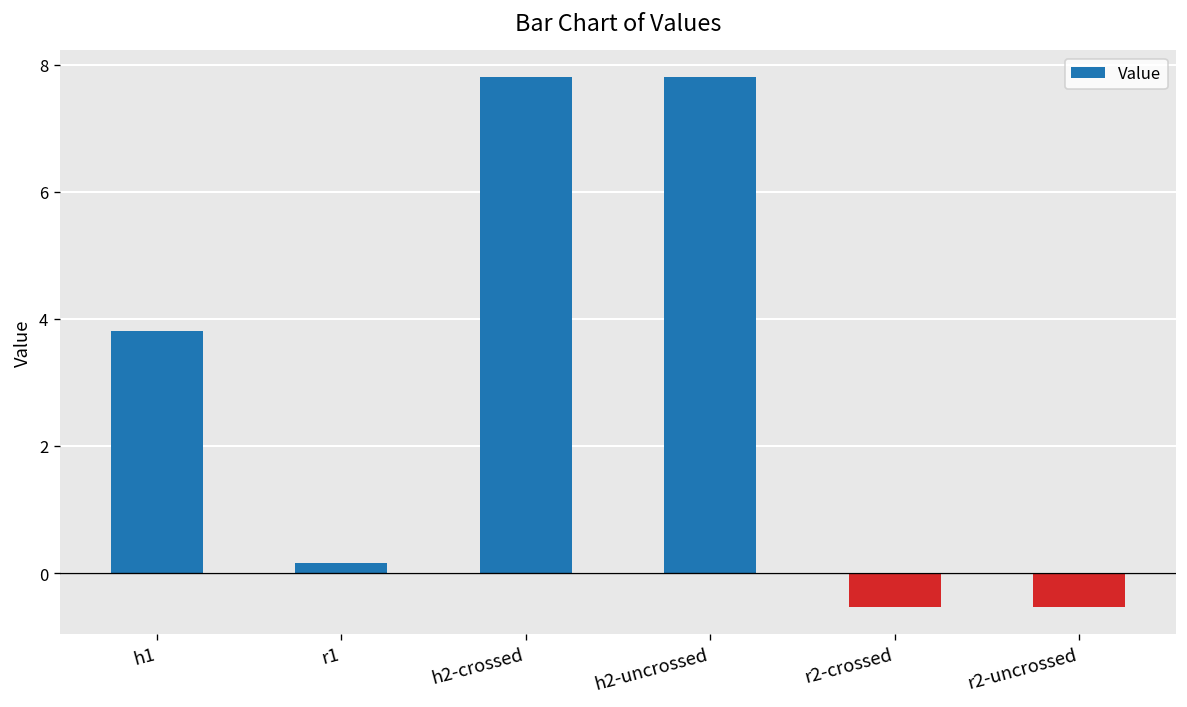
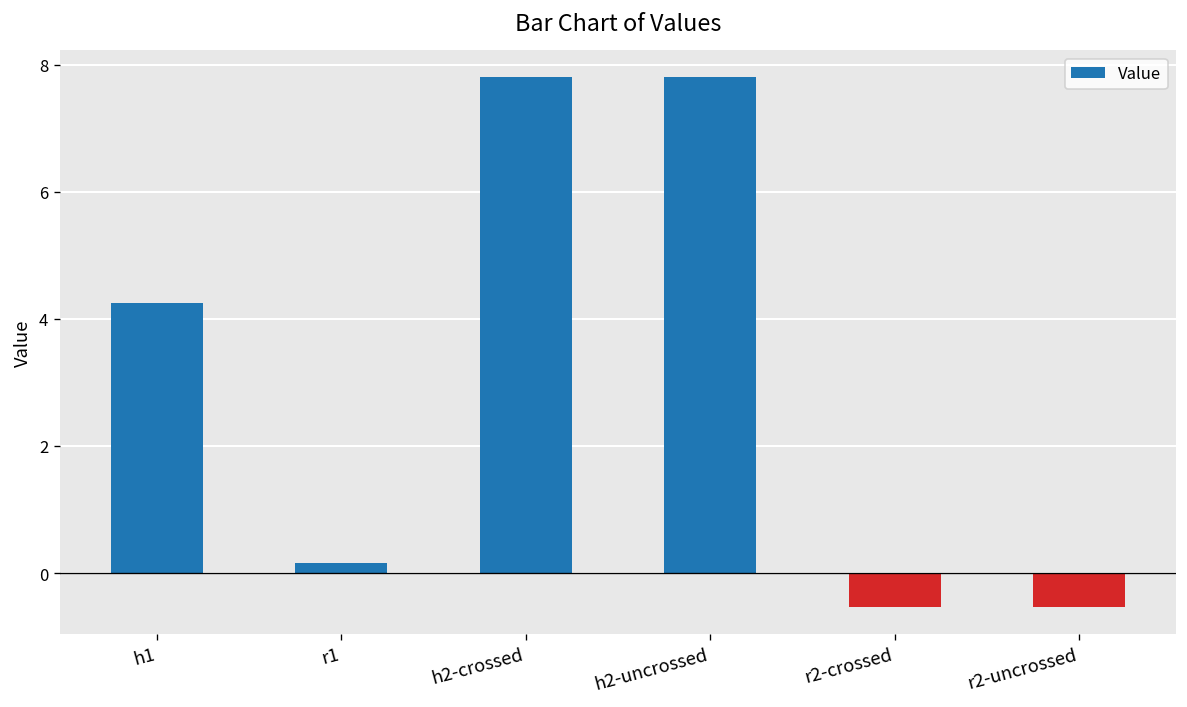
  {
-   "h1": 3.8,
+   "h1": 4.2,
    "r1": 0.2,
    "h2-crossed": 7.8,
    "h2-uncrossed": 7.8,
    "r2-crossed": -0.5,
    "r2-uncrossed": -0.5
  }
